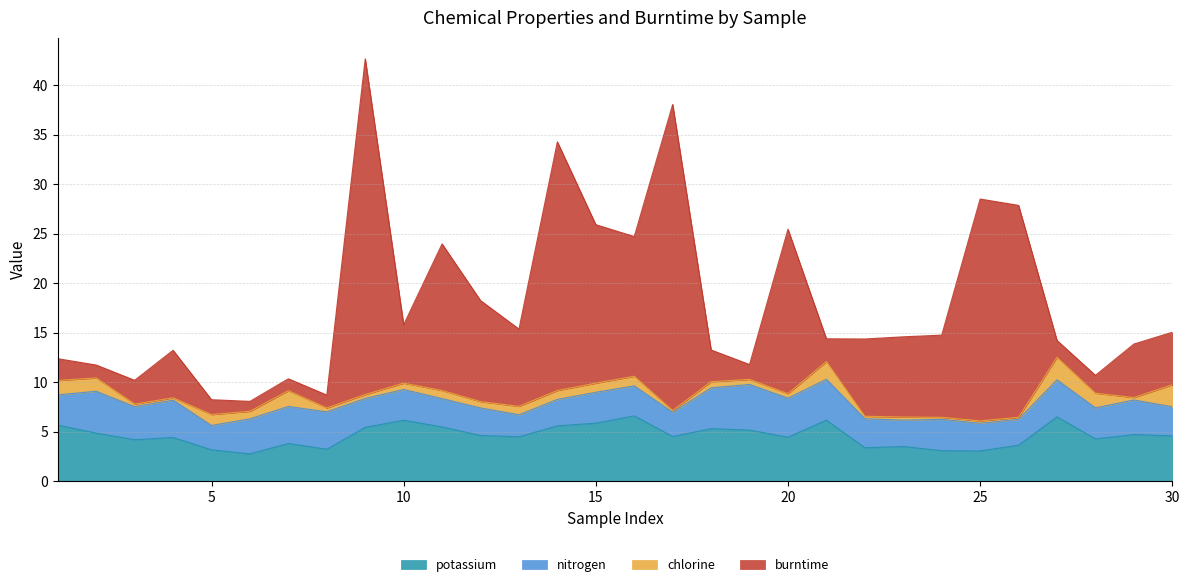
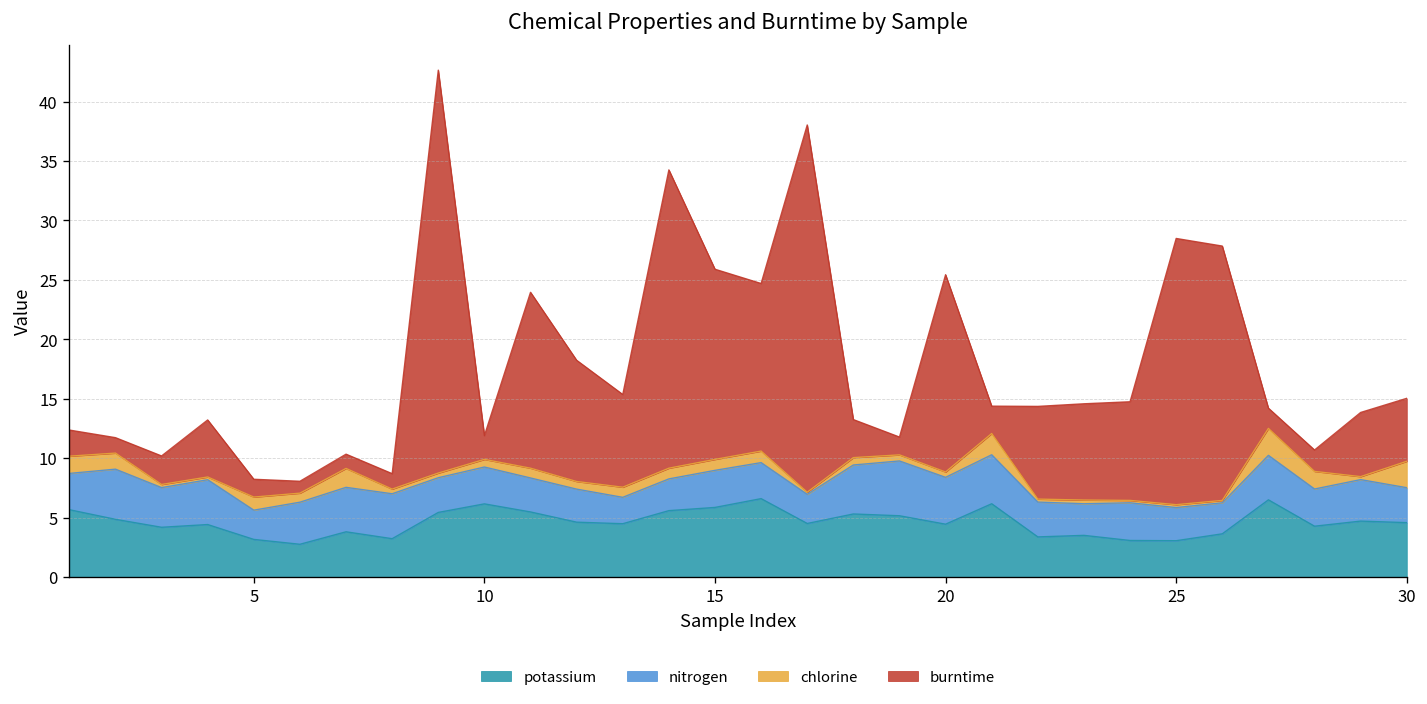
  {
    "potassium": {
      "5": 3,
      "10": 6,
      "15": 6,
      "20": 4,
      "25": 3,
      "30": 5
    },
    "nitrogen": {
      "5": 2,
      "10": 3,
      "15": 3,
      "20": 4,
      "30": 3
    },
    "chlorine": {
      "5": 1,
      "10": 1,
      "15": 1,
      "20": 0,
      "30": 2
    },
    "burntime": {
      "5": 2,
-     "10": 6,
+     "10": 2,
      "15": 16,
      "20": 17,
      "25": 22,
      "30": 5
    }
  }
